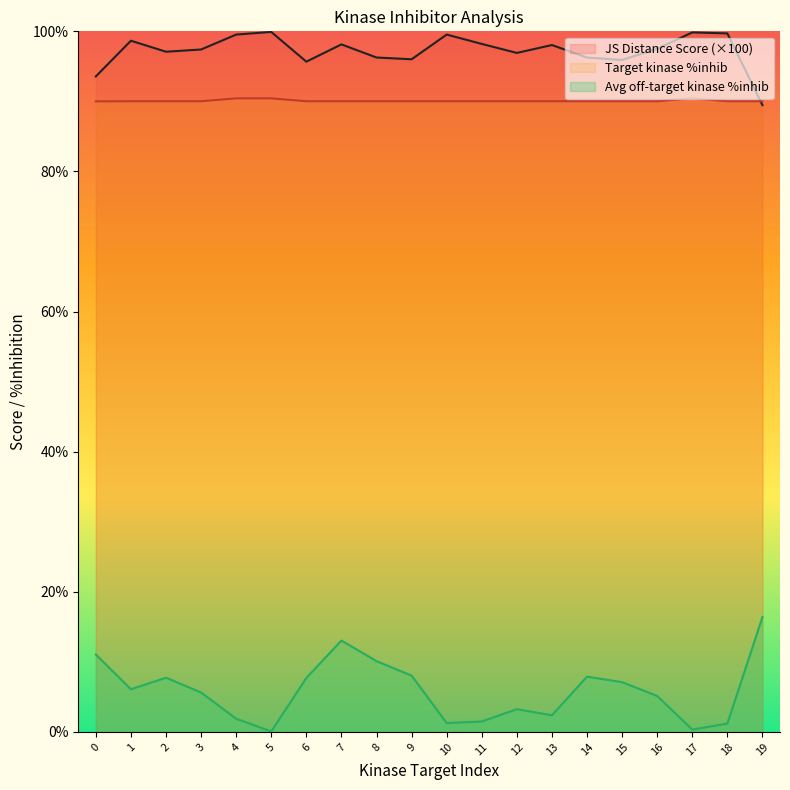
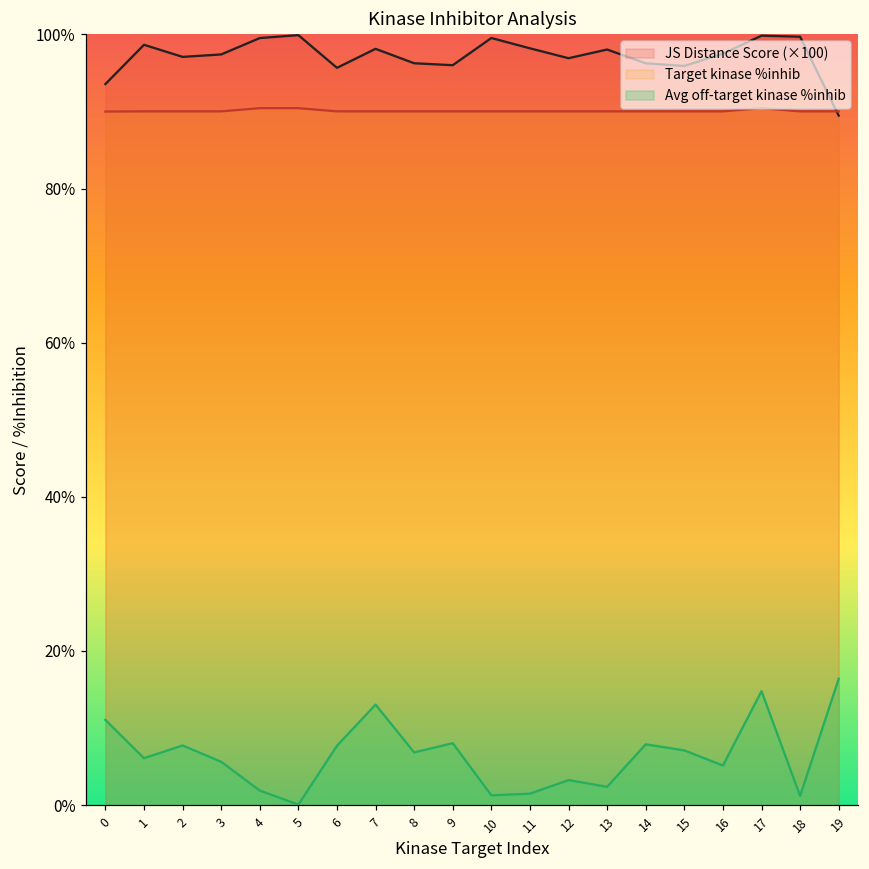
  {
    "Avg off-target kinase %inhib": {
      "0": "11%",
      "1": "6%",
      "2": "8%",
      "3": "6%",
      "4": "2%",
      "5": "0%",
      "6": "8%",
      "7": "13%",
-     "8": "10%",
+     "8": "7%",
      "9": "8%",
      "10": "1%",
      "11": "1%",
      "12": "3%",
      "13": "2%",
      "14": "8%",
      "15": "7%",
      "16": "5%",
-     "17": "0%",
+     "17": "15%",
      "18": "1%",
      "19": "16%"
    }
  }
